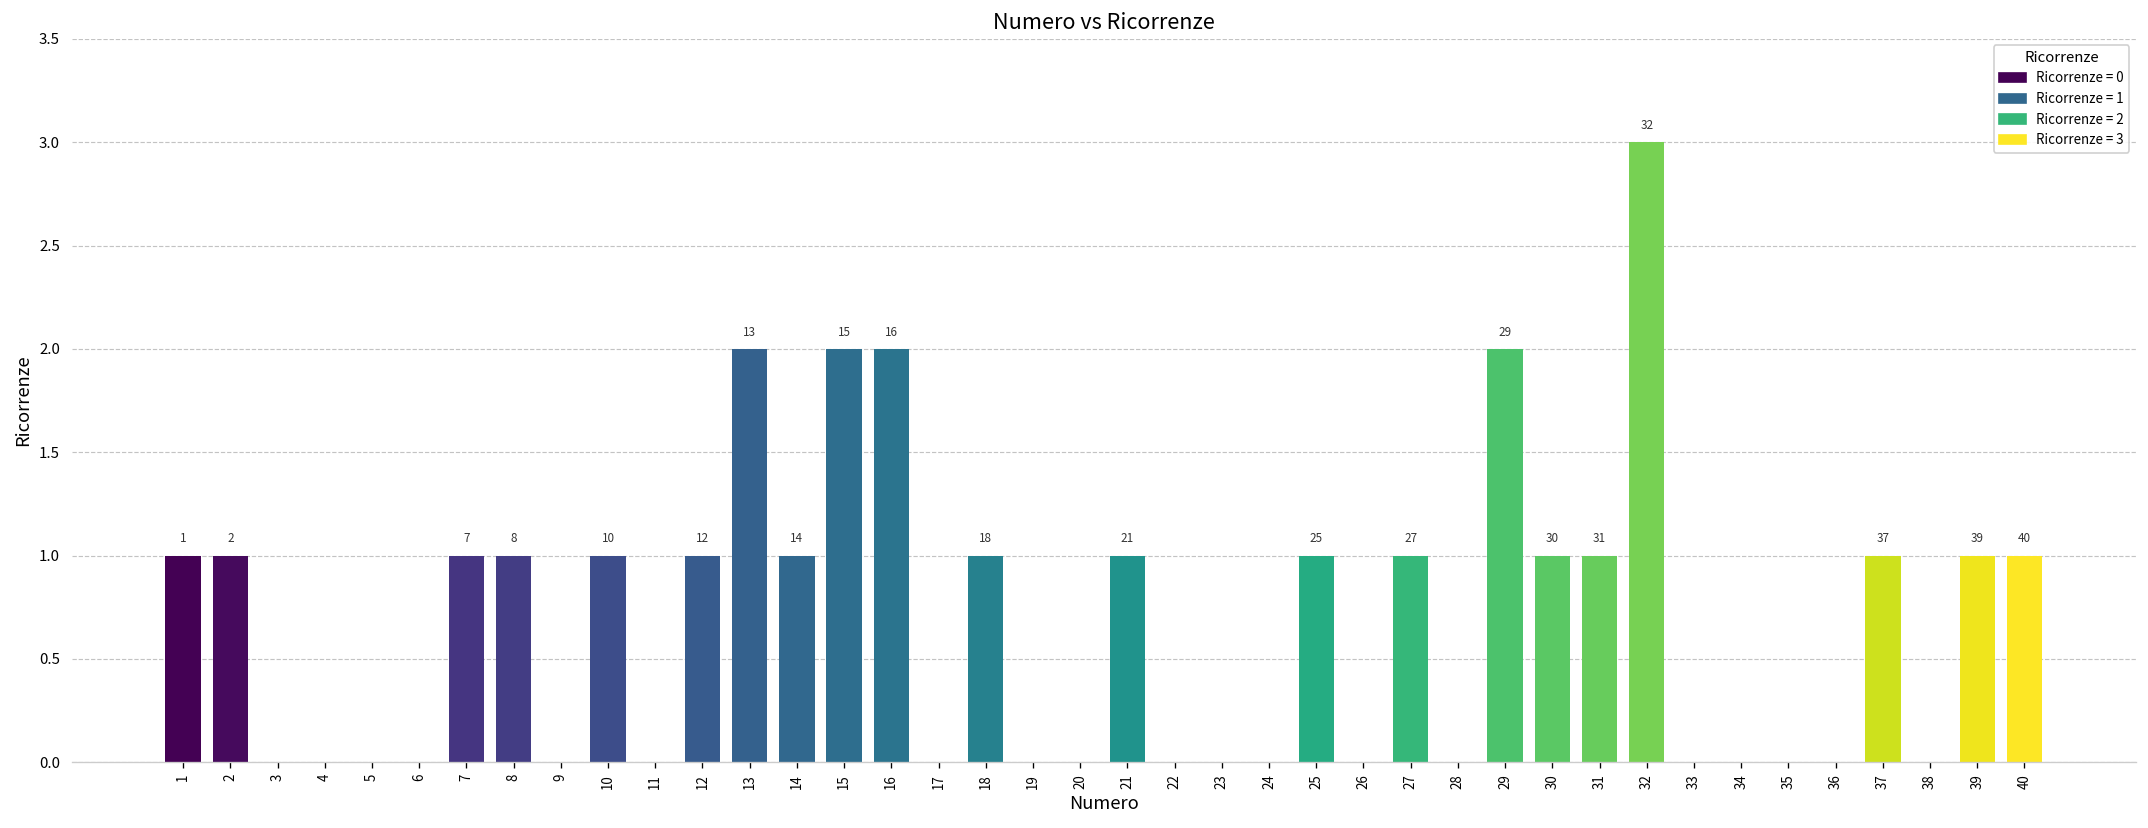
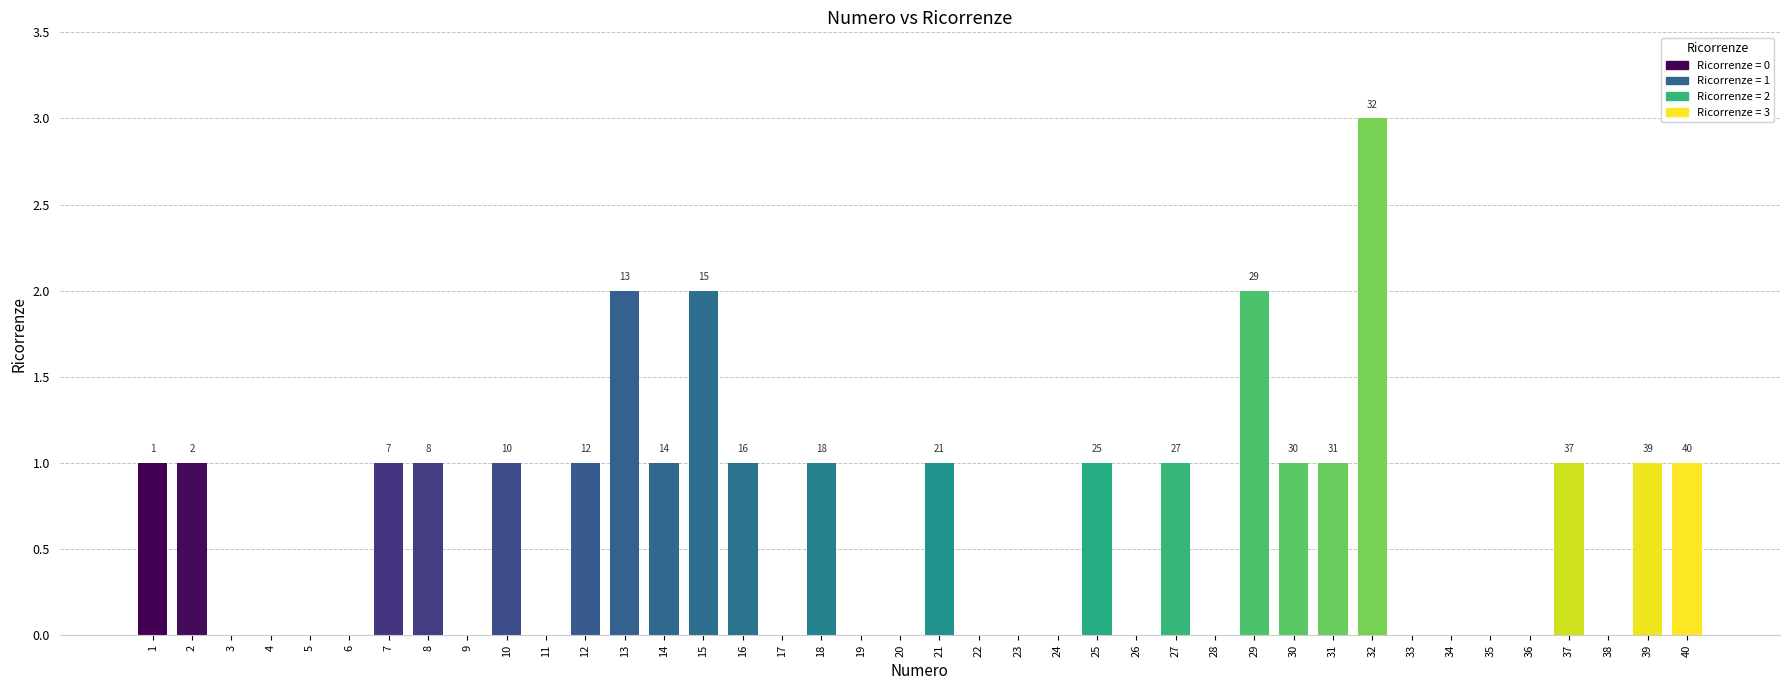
  {
    "3": 0,
    "4": 0,
    "5": 0,
    "6": 0,
    "9": 0,
    "11": 0,
-   "16": 2,
+   "16": 1,
    "17": 0,
    "19": 0,
    "20": 0,
    "22": 0,
    "23": 0,
    "24": 0,
    "26": 0,
    "28": 0,
    "33": 0,
    "34": 0,
    "35": 0,
    "36": 0,
    "38": 0
  }
